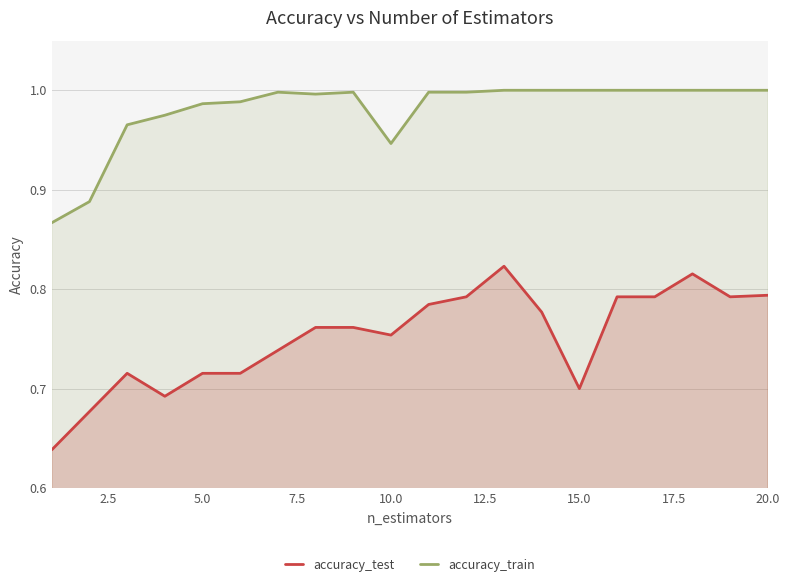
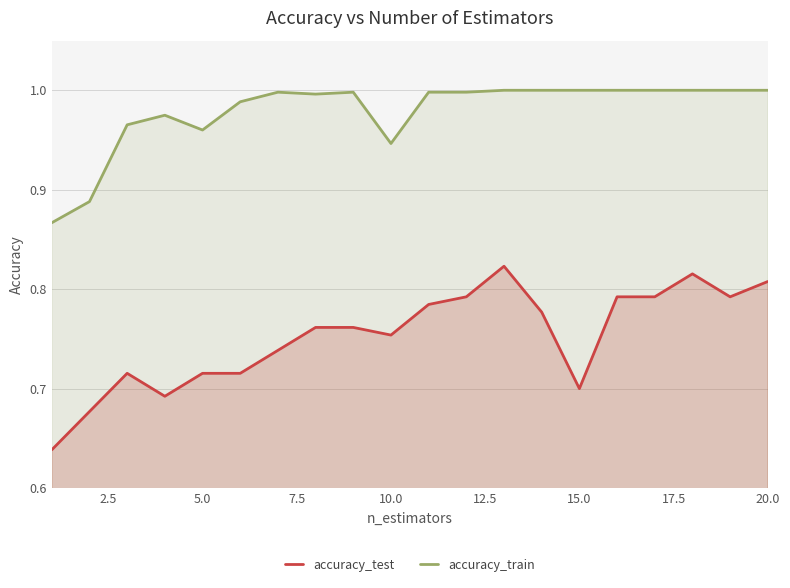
  {
    "accuracy_test": {
      "5.0": 0.72,
      "10.0": 0.75,
      "15.0": 0.70,
-     "20.0": 0.79
+     "20.0": 0.81
    },
    "accuracy_train": {
-     "5.0": 0.99,
+     "5.0": 0.96,
      "10.0": 0.95,
      "15.0": 1.00,
      "20.0": 1.00
    }
  }
